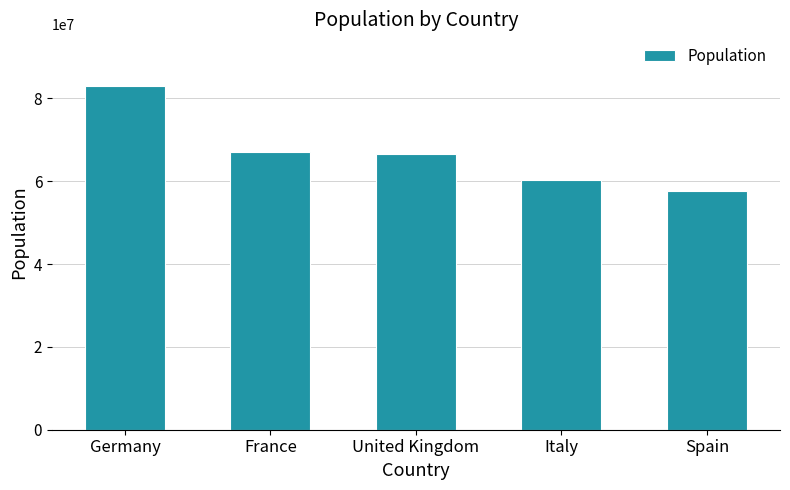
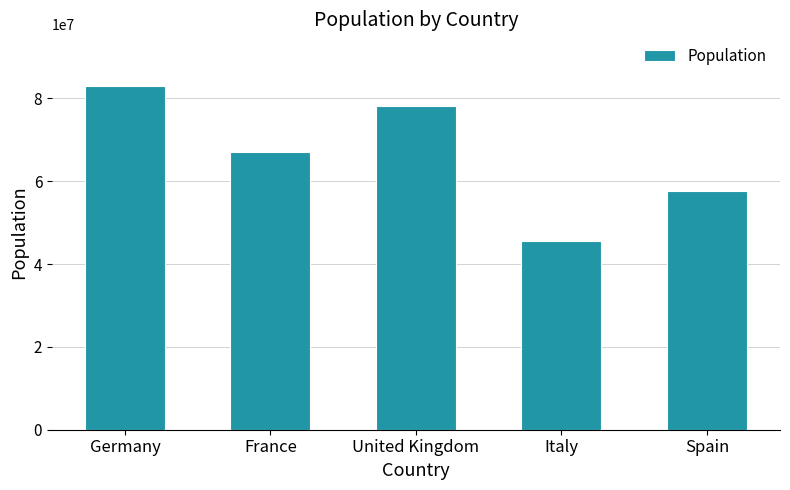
  {
    "Germany": 83000000,
    "France": 67000000,
-   "United Kingdom": 67000000,
-   "Italy": 60000000,
+   "United Kingdom": 78000000,
+   "Italy": 46000000,
    "Spain": 58000000
  }
